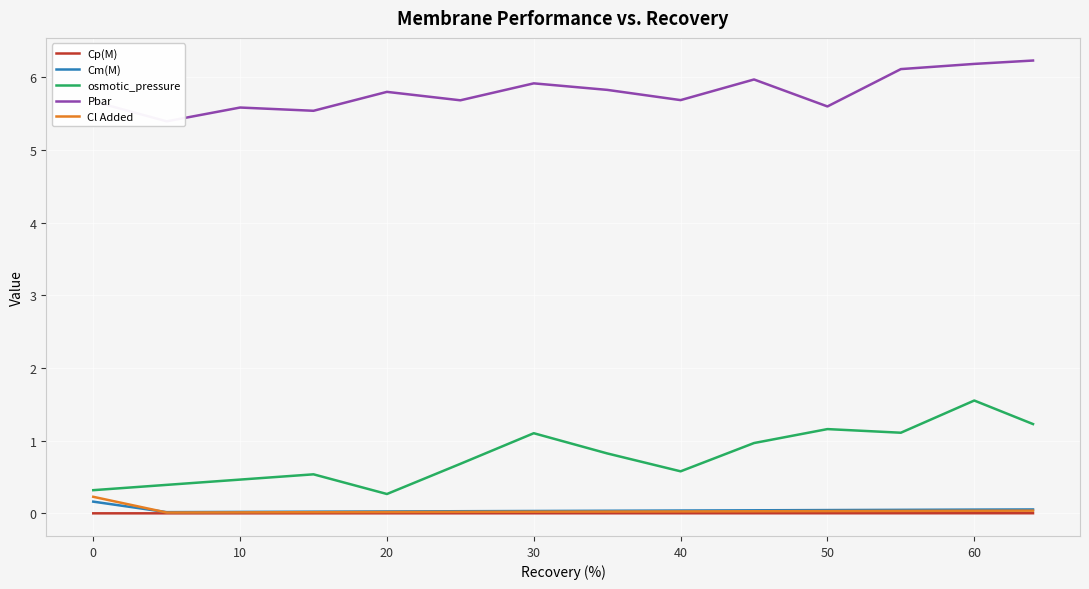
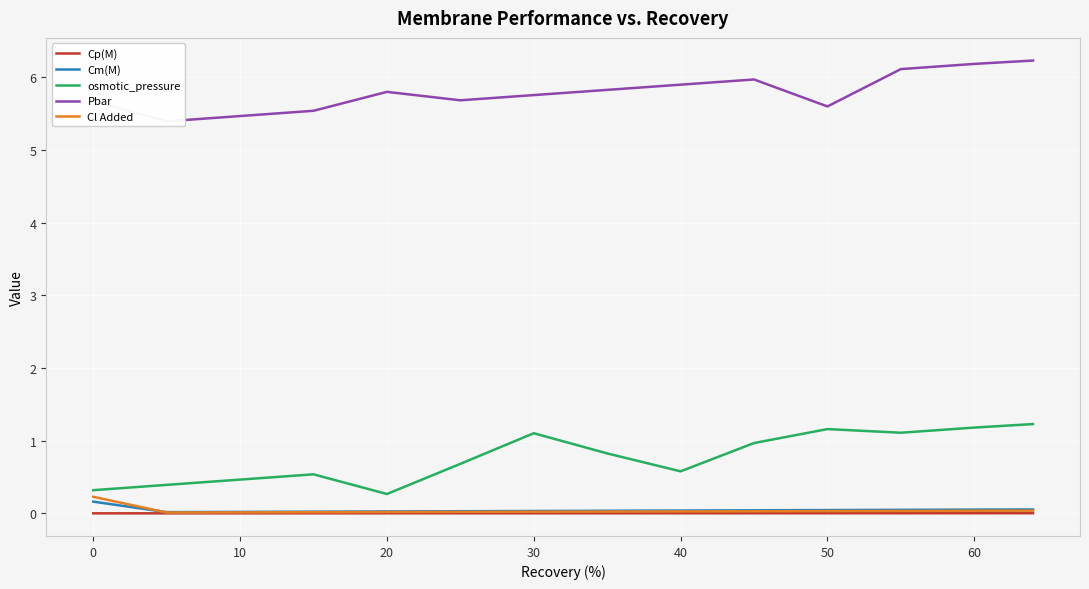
  {
    "Cp(M)": {
      "0": 0.0
    },
    "Cm(M)": {
      "0": 0.2
    },
    "osmotic_pressure": {
      "0": 0.3,
      "10": 0.5,
      "20": 0.3,
      "30": 1.1,
      "40": 0.6,
      "50": 1.2,
-     "60": 1.6
+     "60": 1.2
    },
    "Pbar": {
-     "10": 5.6,
+     "10": 5.5,
      "20": 5.8,
-     "30": 5.9,
-     "40": 5.7,
+     "30": 5.8,
+     "40": 5.9,
      "50": 5.6,
      "60": 6.2
    },
    "Cl Added": {
      "0": 0.2
    }
  }
